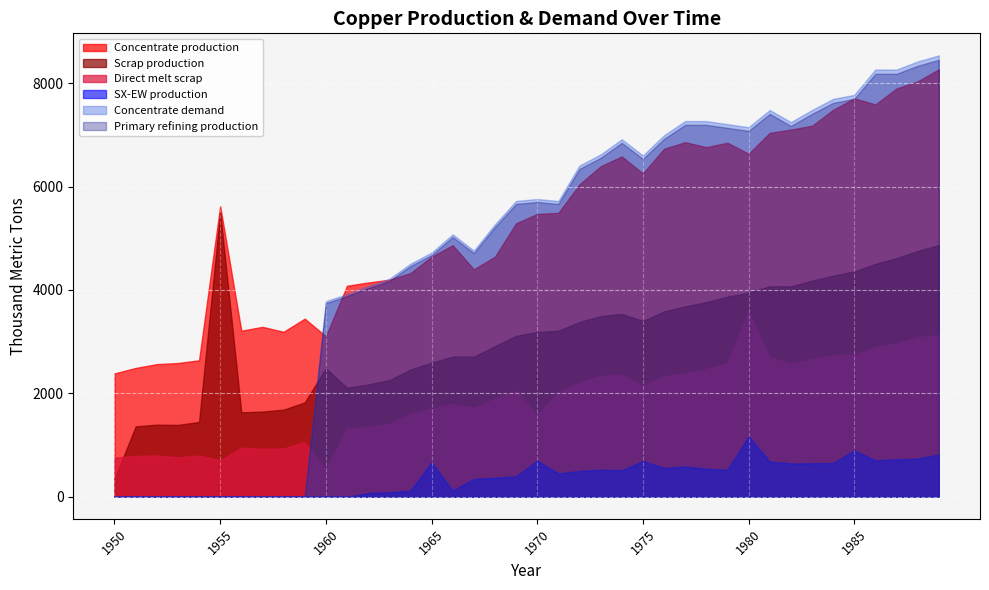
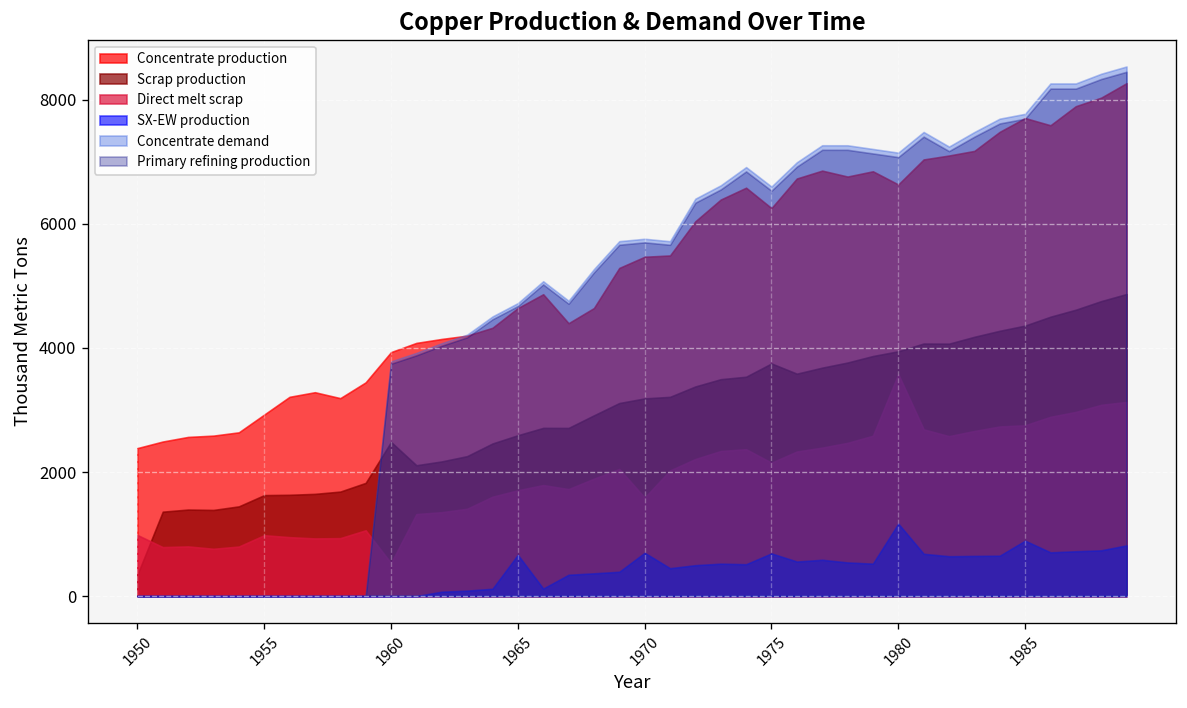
  {
    "Concentrate production": {
      "1950": 2400,
-     "1955": 5600,
-     "1960": 3100,
+     "1955": 2900,
+     "1960": 3900,
      "1970": 5500,
      "1975": 6300,
      "1980": 6600
    },
    "Scrap production": {
      "1950": 300,
-     "1955": 5500,
+     "1955": 1600,
      "1960": 2500,
      "1965": 2600,
      "1970": 3200,
-     "1975": 3400,
+     "1975": 3800,
      "1980": 3900,
      "1985": 4400
    },
    "Direct melt scrap": {
-     "1950": 800,
-     "1955": 700,
+     "1950": 1000,
+     "1955": 1000,
      "1960": 500,
      "1965": 1700,
      "1970": 1600,
      "1975": 2200,
      "1980": 3600,
      "1985": 2800
    },
    "SX-EW production": {
      "1960": 0,
      "1965": 700,
      "1970": 700,
      "1975": 700,
      "1980": 1200,
      "1985": 900
    }
  }
